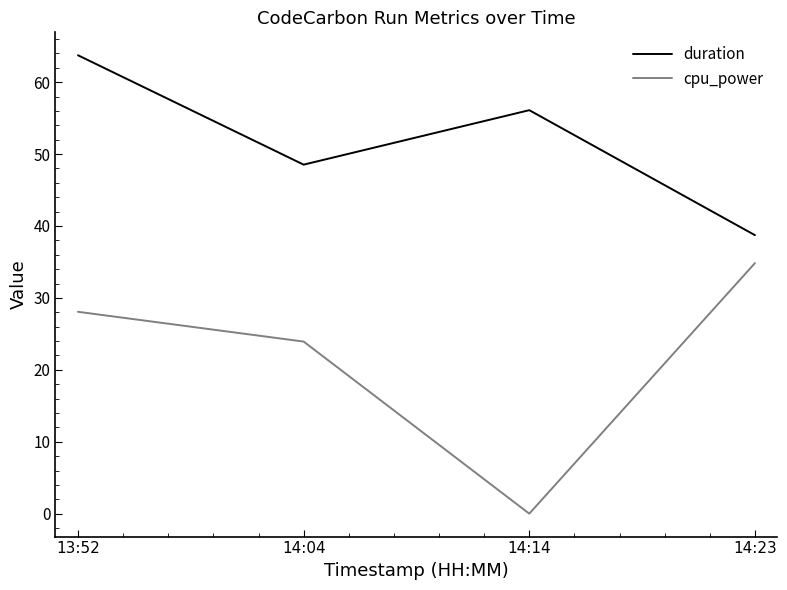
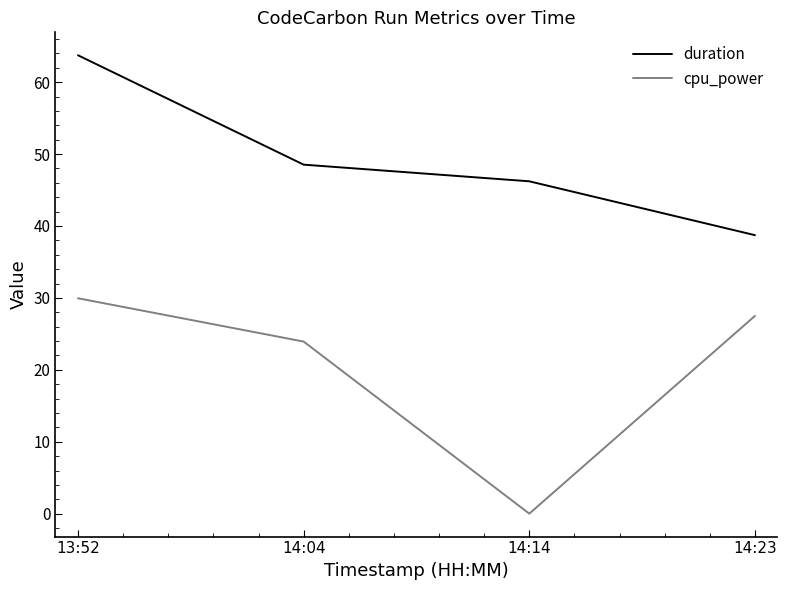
  {
    "duration": {
      "13:52": 64,
      "14:04": 49,
-     "14:14": 56,
+     "14:14": 46,
      "14:23": 39
    },
    "cpu_power": {
-     "13:52": 28,
+     "13:52": 30,
      "14:04": 24,
      "14:14": 0,
-     "14:23": 35
+     "14:23": 27
    }
  }
